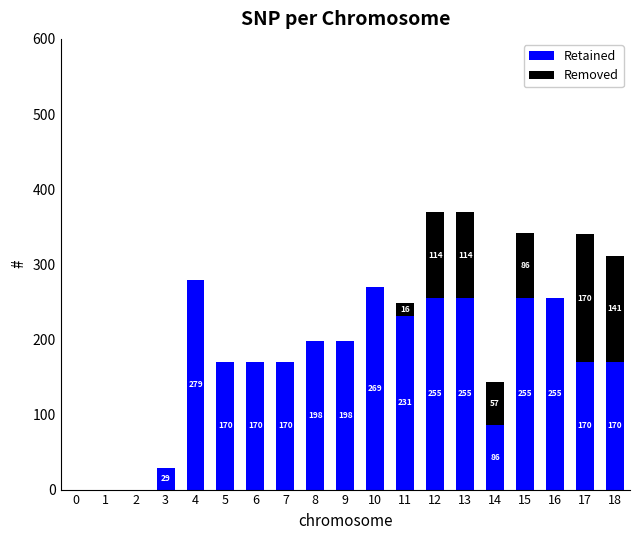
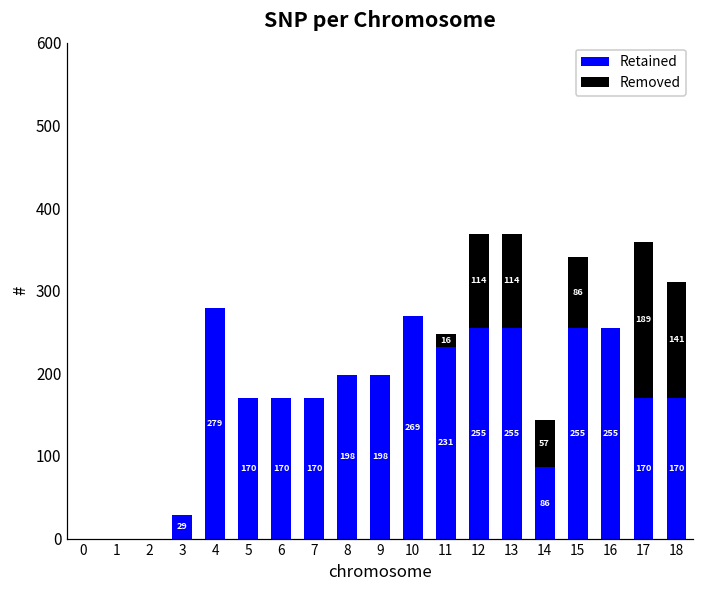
  {
    "Retained": {
      "3": 29,
      "4": 279,
      "5": 170,
      "6": 170,
      "7": 170,
      "8": 198,
      "9": 198,
      "11": 231,
      "12": 255,
      "13": 255,
      "14": 86,
      "15": 255,
      "16": 255,
      "17": 170,
      "18": 170
    },
    "Removed": {
      "11": 16,
      "12": 114,
      "13": 114,
      "14": 57,
      "15": 86,
-     "17": 170,
+     "17": 189,
      "18": 141
    }
  }
